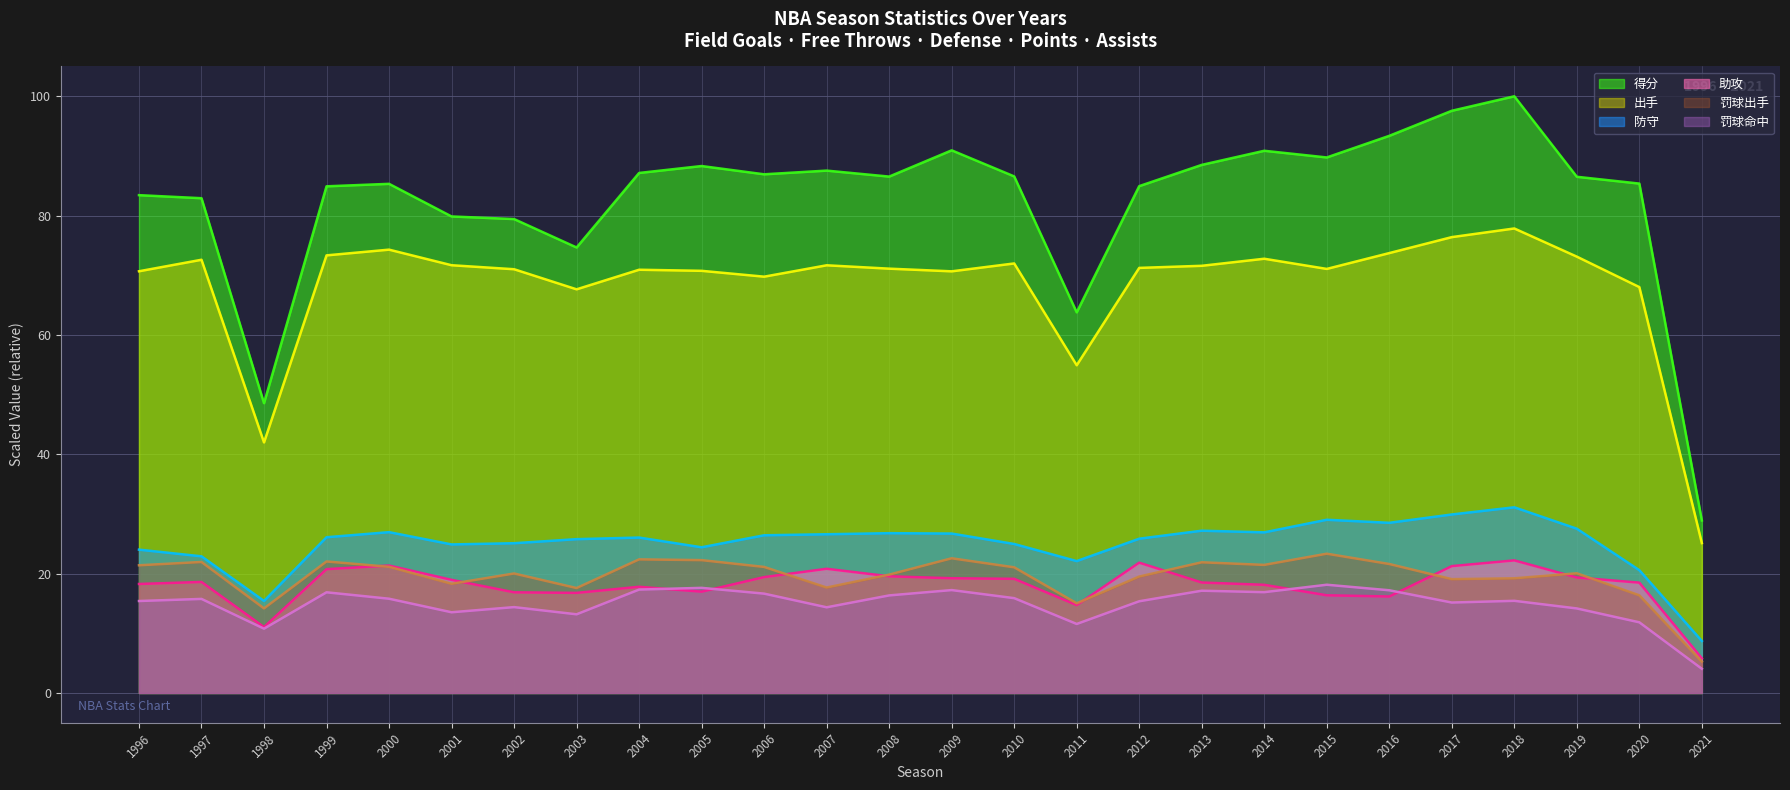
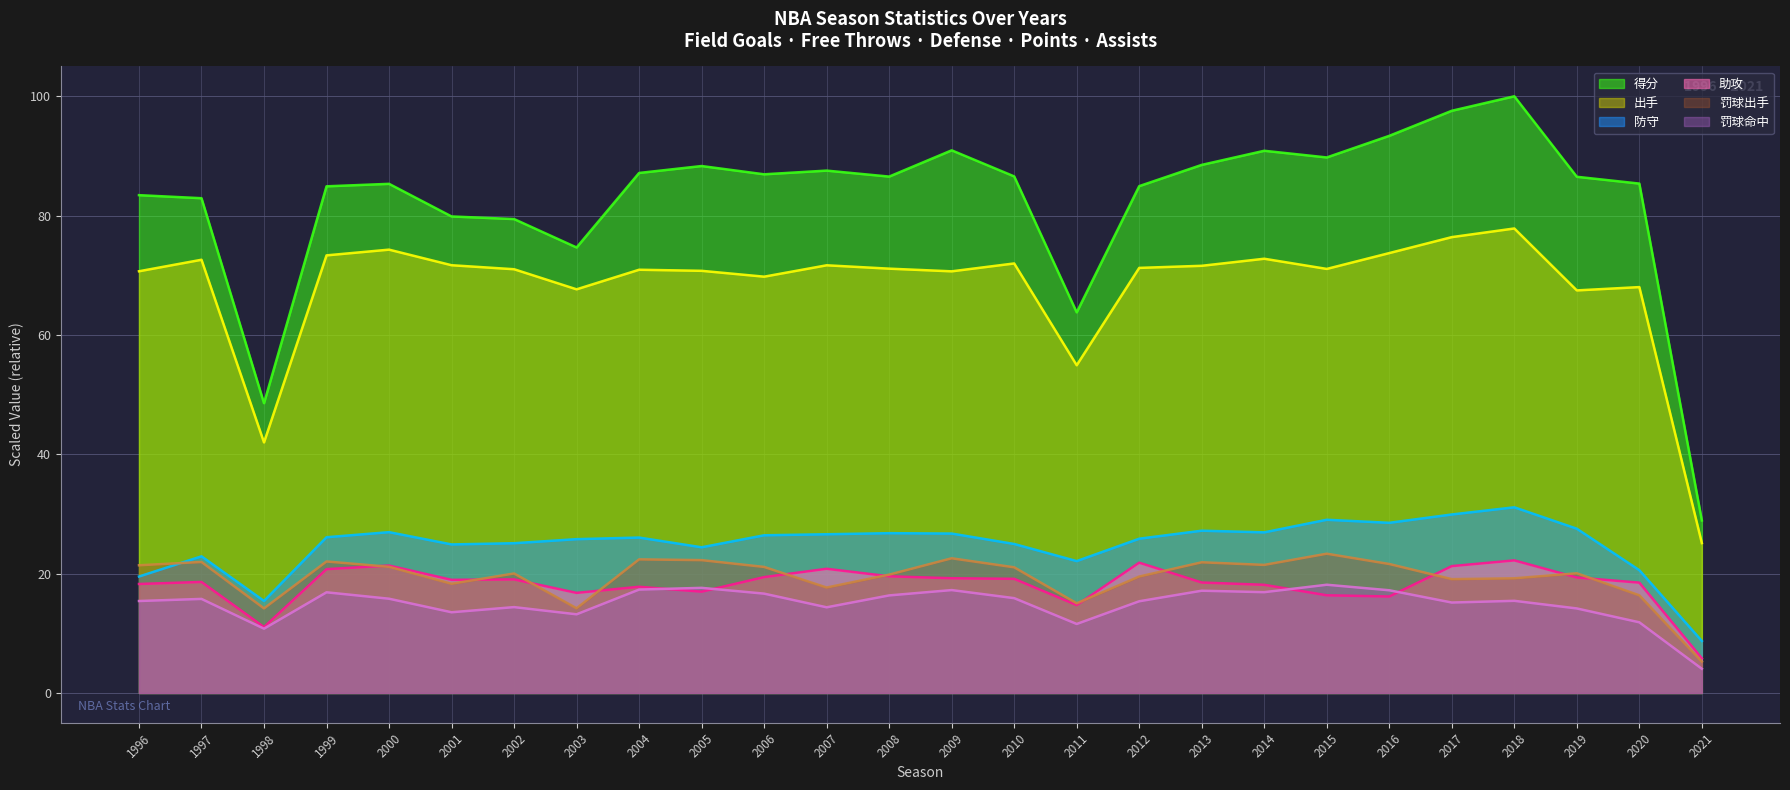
  {
    "得分": {
      "1996": 83,
      "1997": 83,
      "1998": 49,
      "1999": 85,
      "2000": 85,
      "2001": 80,
      "2002": 79,
      "2003": 75,
      "2004": 87,
      "2005": 88,
      "2006": 87,
      "2007": 88,
      "2008": 87,
      "2009": 91,
      "2010": 87,
      "2011": 64,
      "2012": 85,
      "2013": 89,
      "2014": 91,
      "2015": 90,
      "2016": 93,
      "2017": 98,
      "2018": 100,
      "2019": 87,
      "2020": 85,
      "2021": 29
    },
    "出手": {
      "1996": 71,
      "1997": 73,
      "1998": 42,
      "1999": 73,
      "2000": 74,
      "2001": 72,
      "2002": 71,
      "2003": 68,
      "2004": 71,
      "2005": 71,
      "2006": 70,
      "2007": 72,
      "2008": 71,
      "2009": 71,
      "2010": 72,
      "2011": 55,
      "2012": 71,
      "2013": 72,
      "2014": 73,
      "2015": 71,
      "2016": 74,
      "2017": 76,
      "2018": 78,
-     "2019": 73,
+     "2019": 67,
      "2020": 68,
      "2021": 25
    },
    "防守": {
-     "1996": 24,
+     "1996": 20,
      "1997": 23,
      "1998": 15,
      "1999": 26,
      "2000": 27,
      "2001": 25,
      "2002": 25,
      "2003": 26,
      "2004": 26,
      "2005": 24,
      "2006": 26,
      "2007": 27,
      "2008": 27,
      "2009": 27,
      "2010": 25,
      "2011": 22,
      "2012": 26,
      "2013": 27,
      "2014": 27,
      "2015": 29,
      "2016": 29,
      "2017": 30,
      "2018": 31,
      "2019": 28,
      "2020": 21,
      "2021": 9
    },
    "助攻": {
      "1996": 18,
      "1997": 19,
      "1999": 21,
      "2001": 19,
-     "2002": 17,
+     "2002": 19,
      "2003": 17,
      "2004": 18,
      "2005": 17,
      "2006": 19,
      "2007": 21,
      "2009": 19,
      "2010": 19,
      "2012": 22,
      "2013": 19,
      "2014": 18,
      "2015": 16,
      "2016": 16,
      "2017": 21,
      "2018": 22,
      "2019": 19,
      "2020": 18,
      "2021": 6
    },
    "罚球出手": {
      "1996": 21,
      "1997": 22,
      "1998": 14,
      "1999": 22,
      "2001": 18,
      "2002": 20,
-     "2003": 18,
+     "2003": 14,
      "2004": 22,
      "2005": 22,
      "2006": 21,
      "2007": 18,
      "2009": 23,
      "2010": 21,
      "2012": 20,
      "2013": 22,
      "2014": 21,
      "2015": 23,
      "2016": 22,
      "2017": 19,
      "2018": 19,
      "2019": 20,
      "2020": 16,
      "2021": 5
    },
    "罚球命中": {
      "1996": 15,
      "1997": 16,
      "1999": 17,
      "2000": 16,
      "2001": 14,
      "2002": 14,
      "2003": 13,
      "2004": 17,
      "2005": 18,
      "2006": 17,
      "2007": 14,
      "2008": 16,
      "2009": 17,
      "2010": 16,
      "2011": 12,
      "2012": 15,
      "2013": 17,
      "2014": 17,
      "2015": 18,
      "2016": 17,
      "2017": 15,
      "2018": 15,
      "2019": 14,
      "2020": 12,
      "2021": 4
    }
  }
